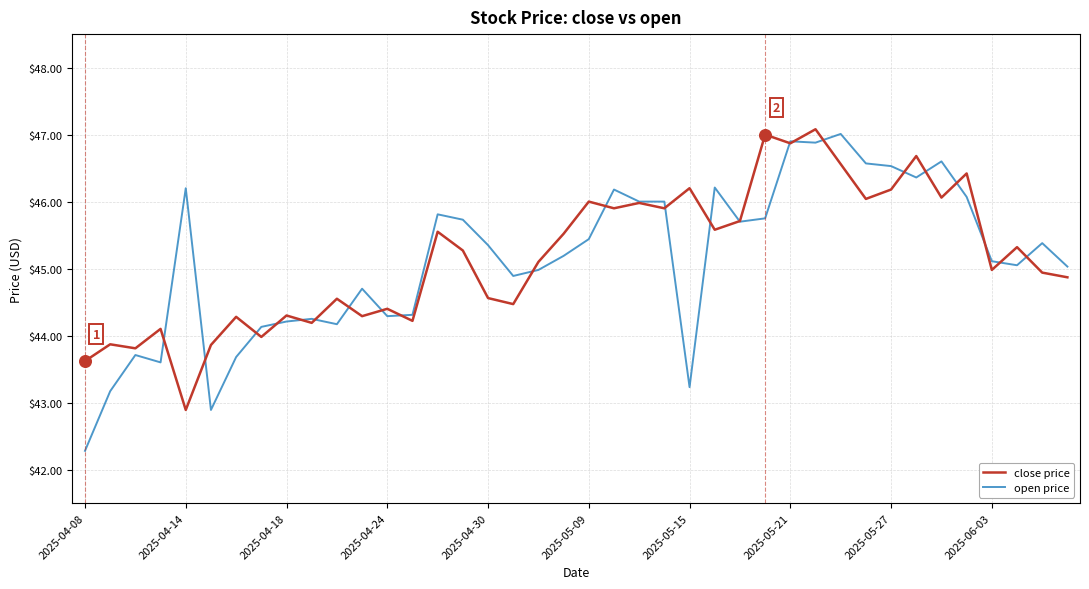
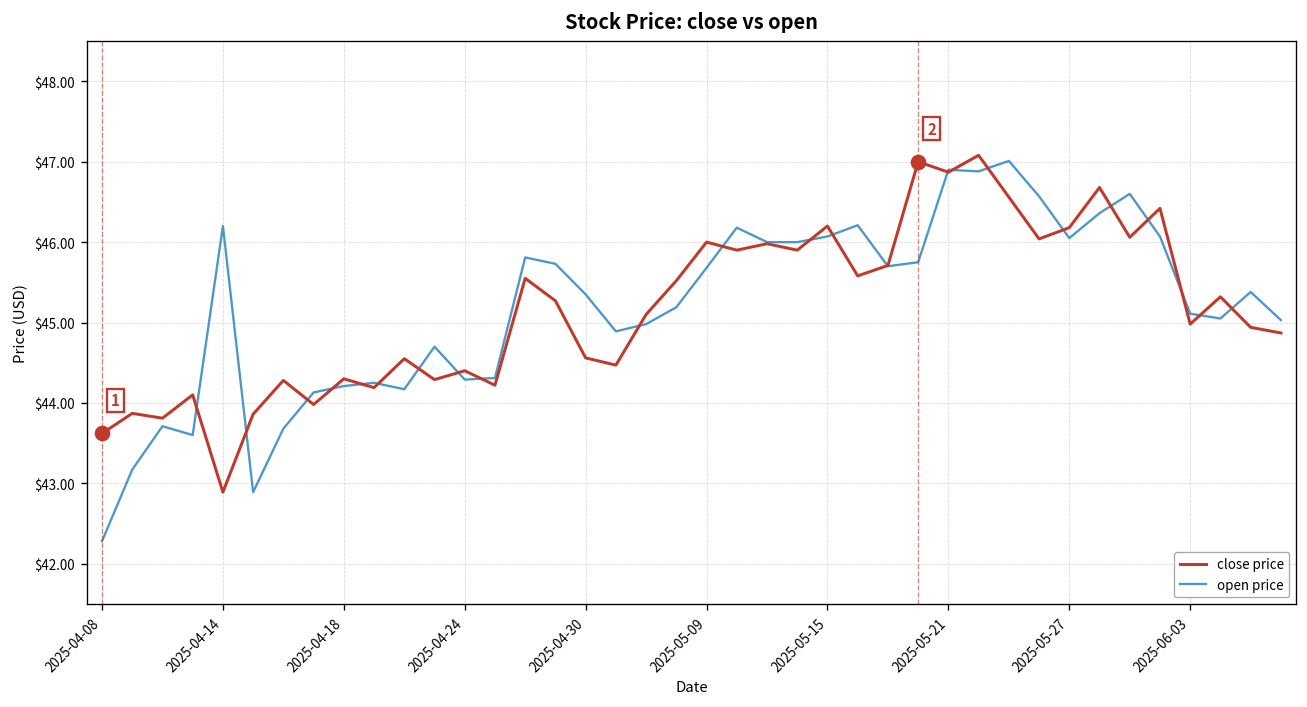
  {
    "open price": {
      "2025-04-08": "$42.3",
      "2025-04-14": "$46.2",
      "2025-04-18": "$44.2",
      "2025-04-24": "$44.3",
      "2025-04-30": "$45.4",
-     "2025-05-09": "$45.4",
-     "2025-05-15": "$43.2",
-     "2025-05-27": "$46.5",
+     "2025-05-09": "$45.7",
+     "2025-05-15": "$46.1",
+     "2025-05-27": "$46.1",
      "2025-06-03": "$45.1"
    }
  }
